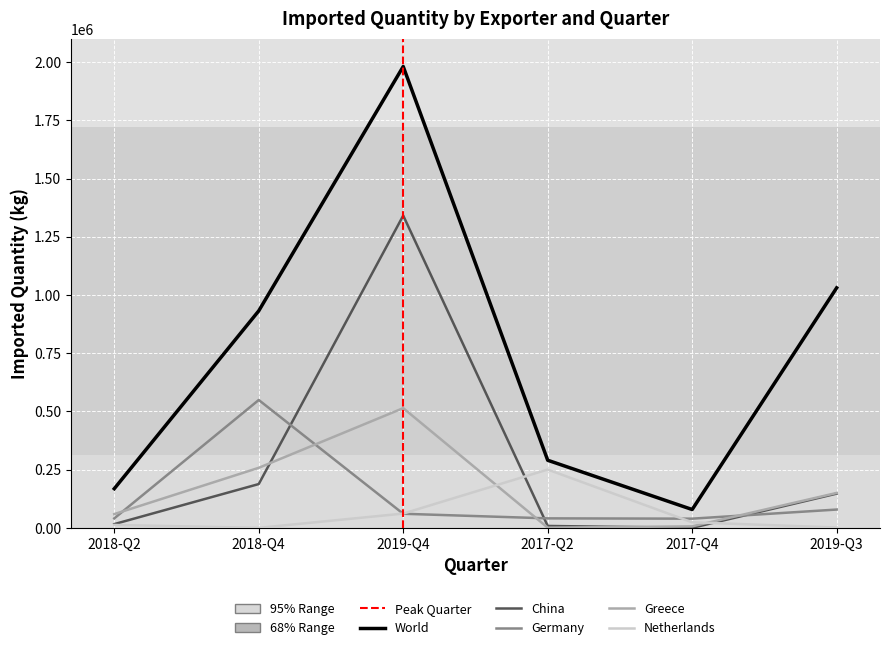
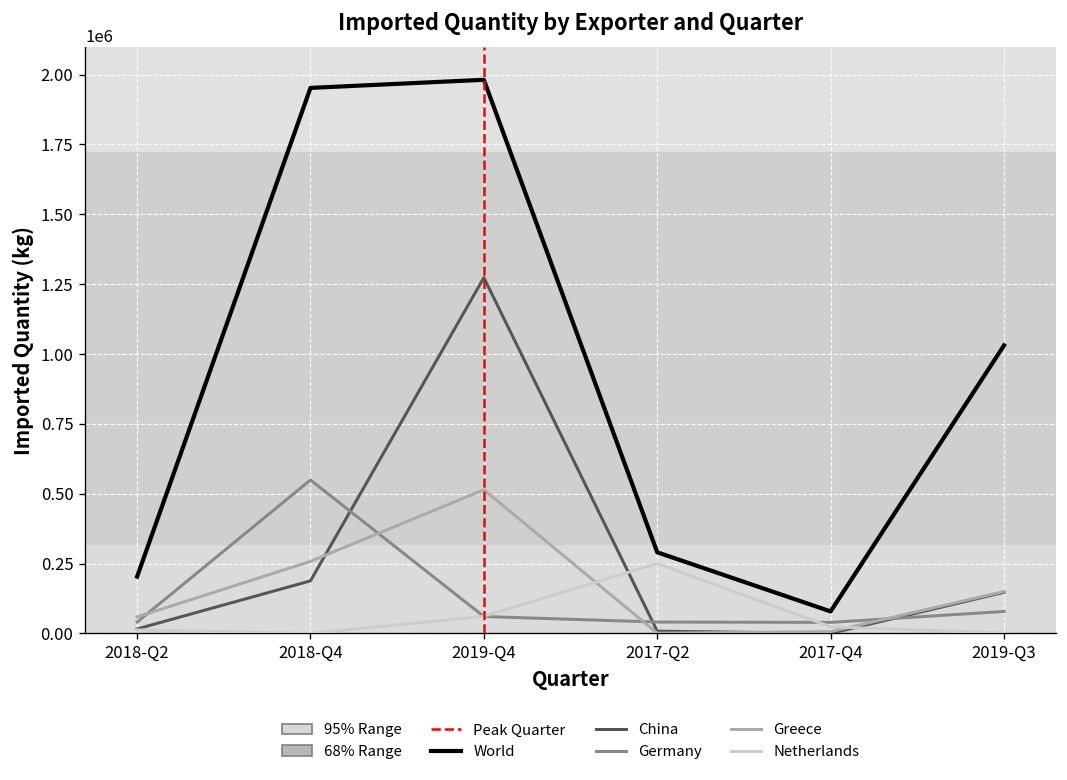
  {
    "World": {
-     "2018-Q2": 170000,
-     "2018-Q4": 930000,
+     "2018-Q2": 200000,
+     "2018-Q4": 1950000,
      "2019-Q4": 1980000,
      "2017-Q2": 290000,
      "2017-Q4": 80000,
      "2019-Q3": 1030000
    },
    "China": {
      "2018-Q4": 190000,
-     "2019-Q4": 1340000
+     "2019-Q4": 1270000
    }
  }
